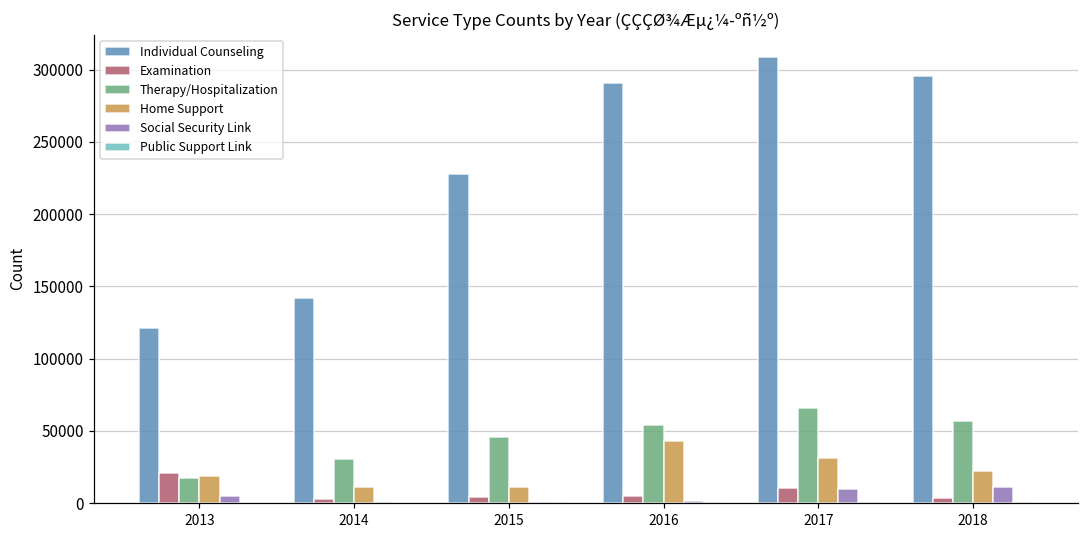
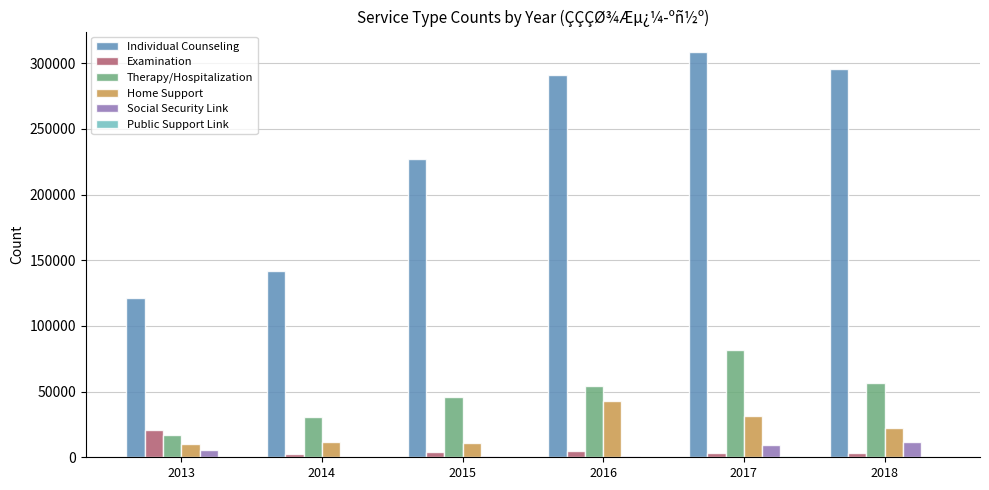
  {
    "Examination": {
      "2013": 21000,
      "2014": 3000,
      "2015": 4000,
      "2016": 5000,
-     "2017": 10000,
+     "2017": 4000,
      "2018": 3000
    },
    "Therapy/Hospitalization": {
      "2013": 17000,
      "2014": 30000,
      "2015": 46000,
      "2016": 54000,
-     "2017": 66000,
+     "2017": 82000,
      "2018": 56000
    },
    "Home Support": {
-     "2013": 19000,
+     "2013": 10000,
      "2014": 11000,
      "2015": 11000,
      "2016": 43000,
      "2017": 31000,
      "2018": 22000
    }
  }
